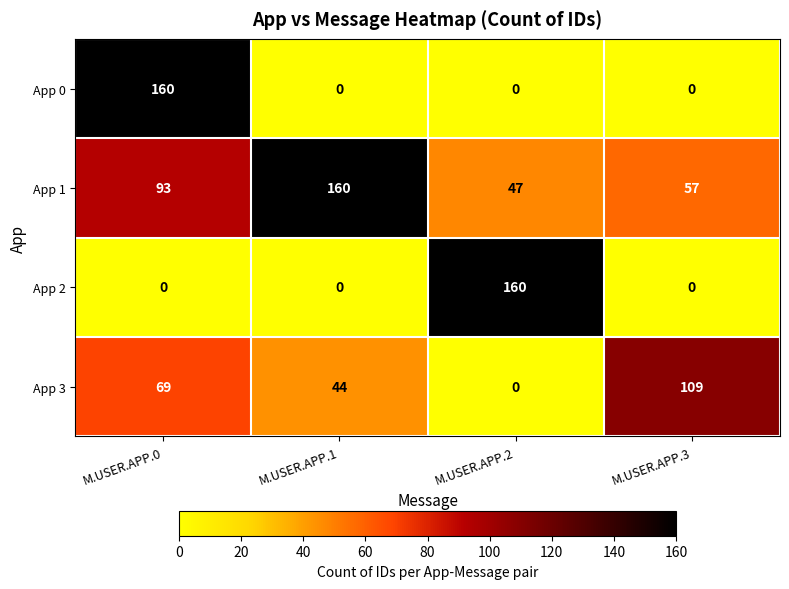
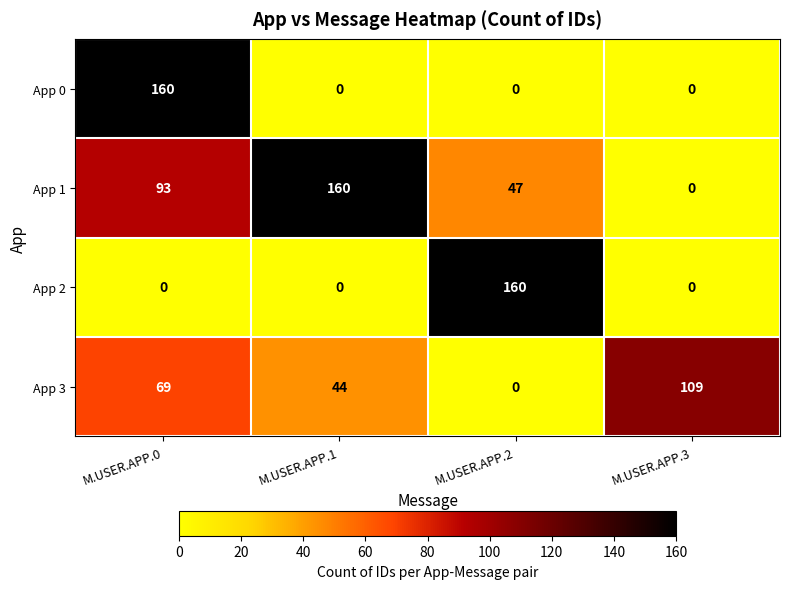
  {
    "App 0": {
      "M.USER.APP.0": 160,
      "M.USER.APP.1": 0,
      "M.USER.APP.2": 0,
      "M.USER.APP.3": 0
    },
    "App 1": {
      "M.USER.APP.0": 93,
      "M.USER.APP.1": 160,
      "M.USER.APP.2": 47,
-     "M.USER.APP.3": 57
+     "M.USER.APP.3": 0
    },
    "App 2": {
      "M.USER.APP.0": 0,
      "M.USER.APP.1": 0,
      "M.USER.APP.2": 160,
      "M.USER.APP.3": 0
    },
    "App 3": {
      "M.USER.APP.0": 69,
      "M.USER.APP.1": 44,
      "M.USER.APP.2": 0,
      "M.USER.APP.3": 109
    }
  }
